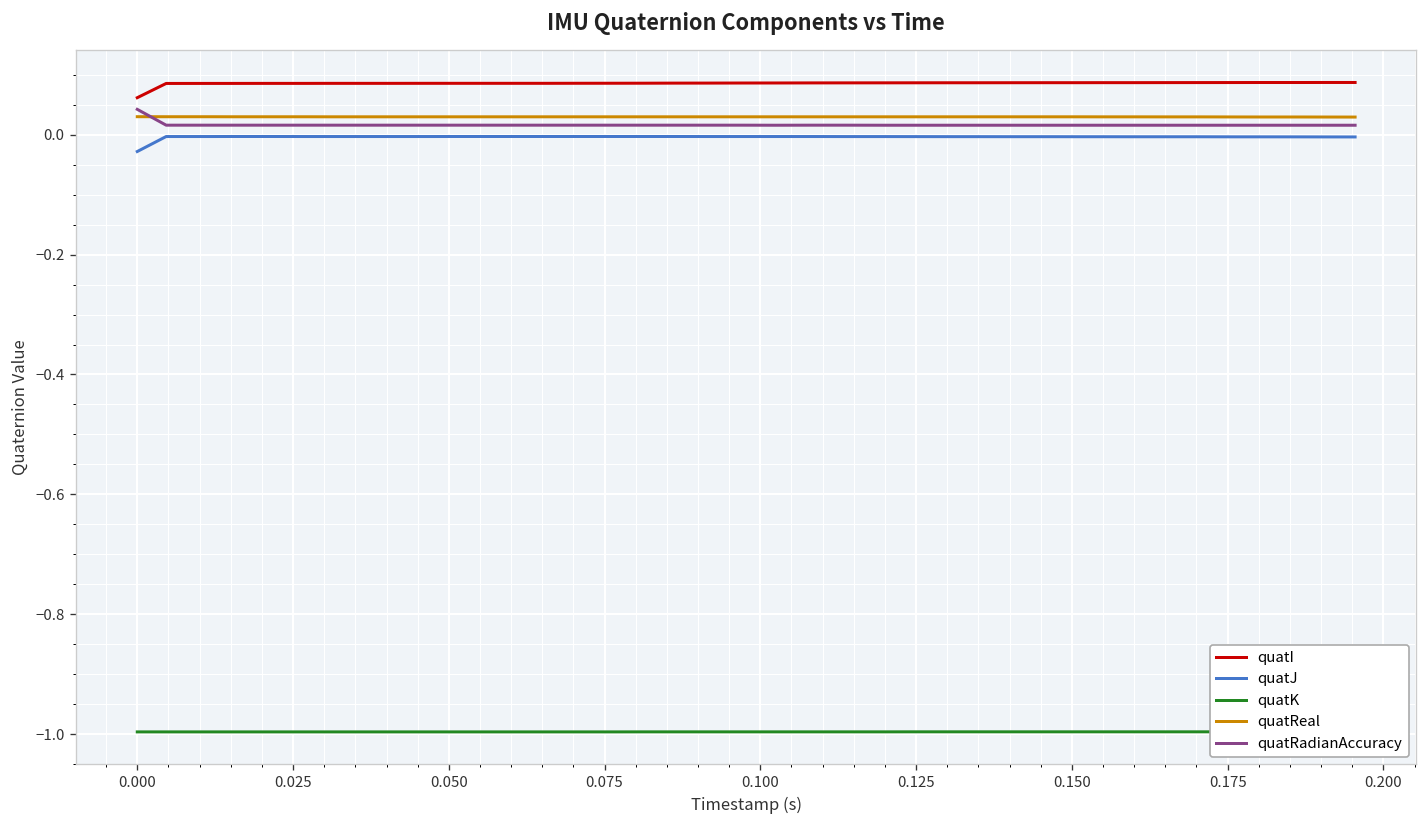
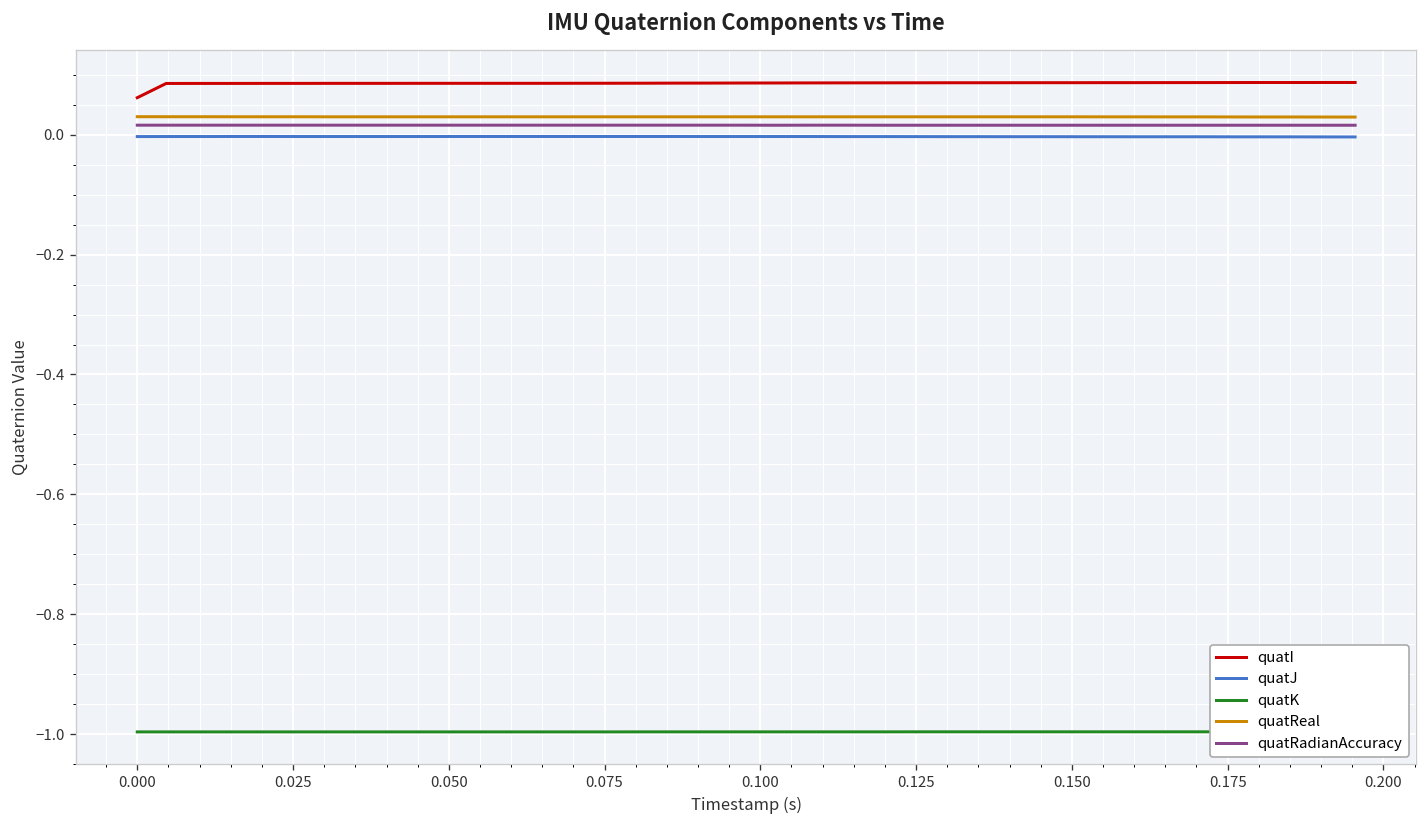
  {
    "quatI": {
      "0.000": 0.06
    },
    "quatJ": {
-     "0.000": -0.03
+     "0.000": 0.00
    },
    "quatK": {
      "0.000": -1.00
    },
    "quatReal": {
      "0.000": 0.03
    },
    "quatRadianAccuracy": {
-     "0.000": 0.04
+     "0.000": 0.02
    }
  }
